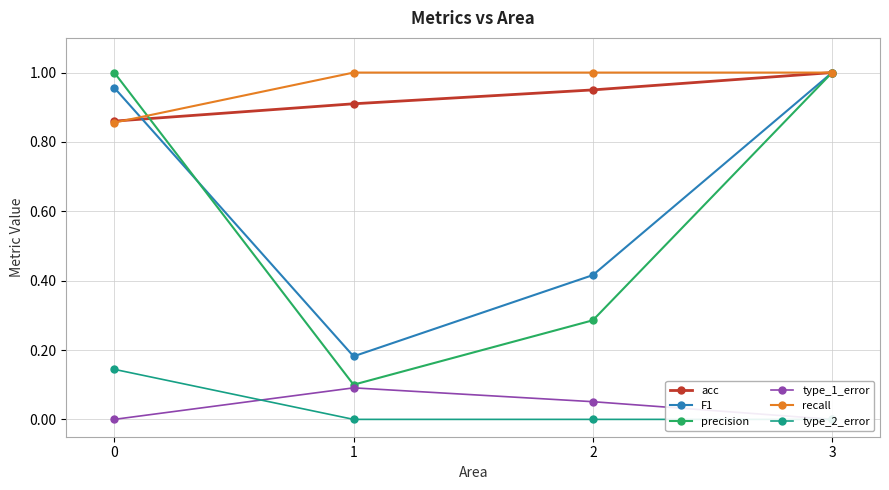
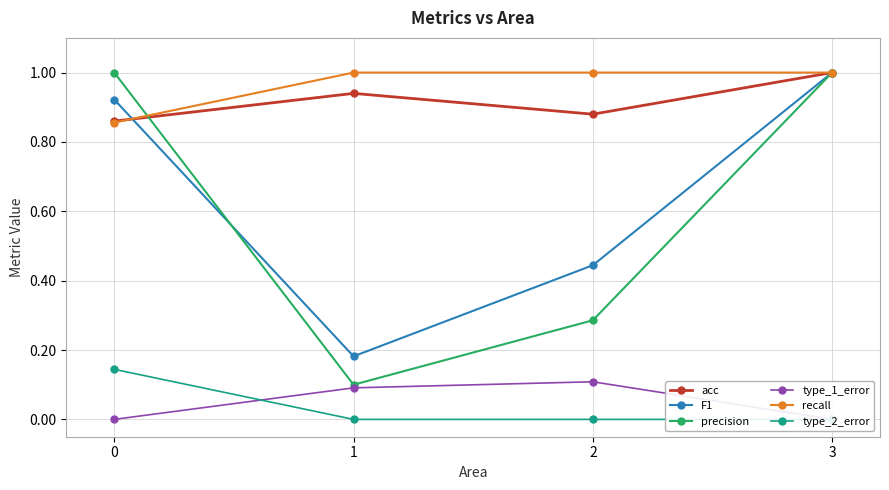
  {
    "acc": {
-     "1": 0.91,
-     "2": 0.95
+     "1": 0.94,
+     "2": 0.88
    },
    "F1": {
-     "0": 0.96,
+     "0": 0.92,
      "1": 0.18,
-     "2": 0.42
+     "2": 0.44
    },
    "type_1_error": {
      "0": 0.00,
      "1": 0.09,
-     "2": 0.05
+     "2": 0.11
    },
    "recall": {
      "1": 1.00,
      "2": 1.00
    }
  }
